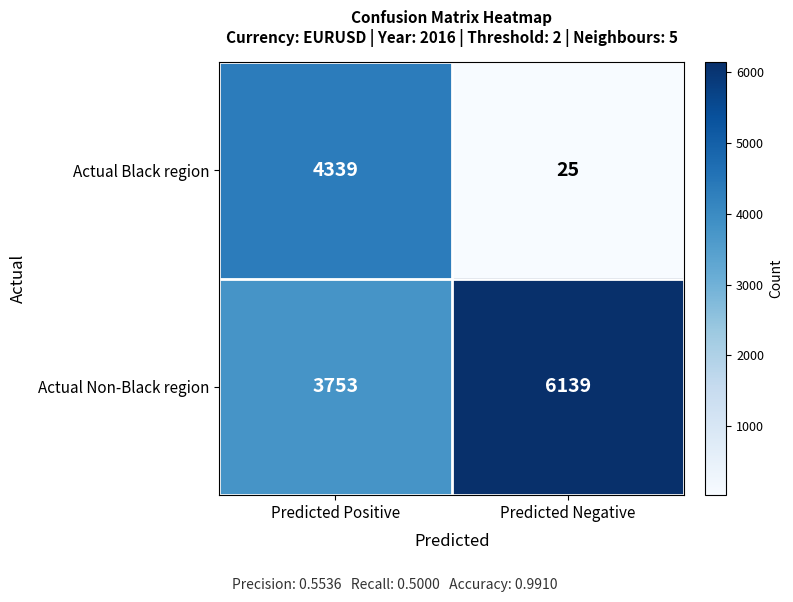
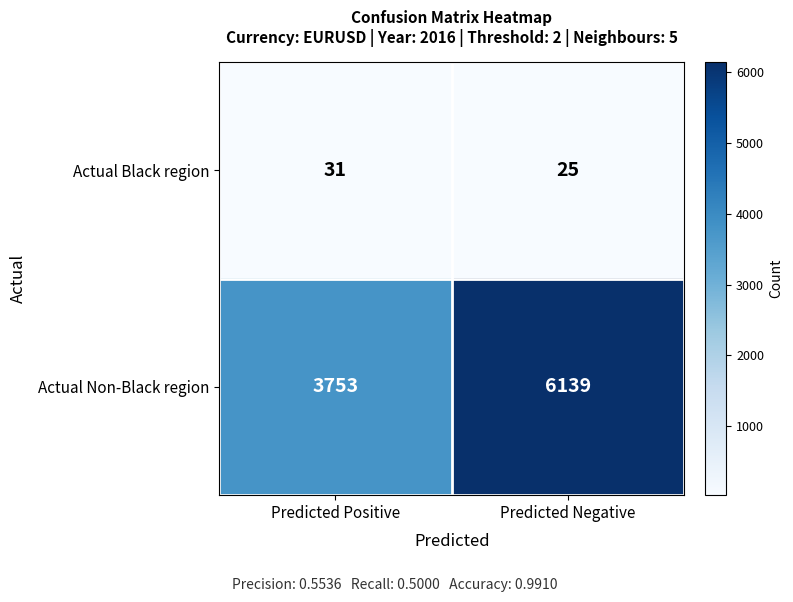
  {
    "Actual Black region": {
-     "Predicted Positive": 4339,
+     "Predicted Positive": 31,
      "Predicted Negative": 25
    },
    "Actual Non-Black region": {
      "Predicted Positive": 3753,
      "Predicted Negative": 6139
    }
  }
